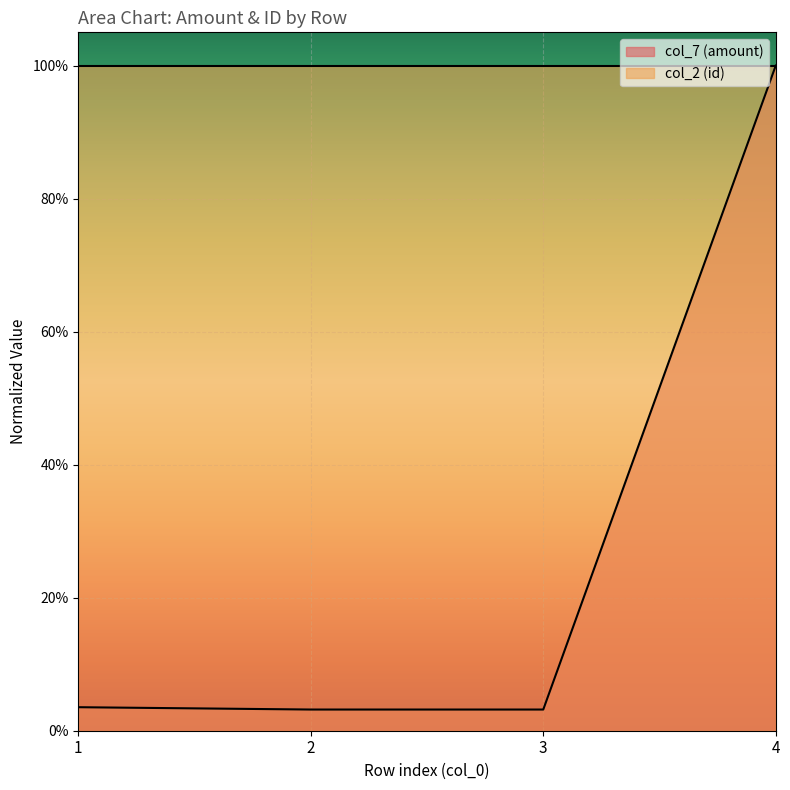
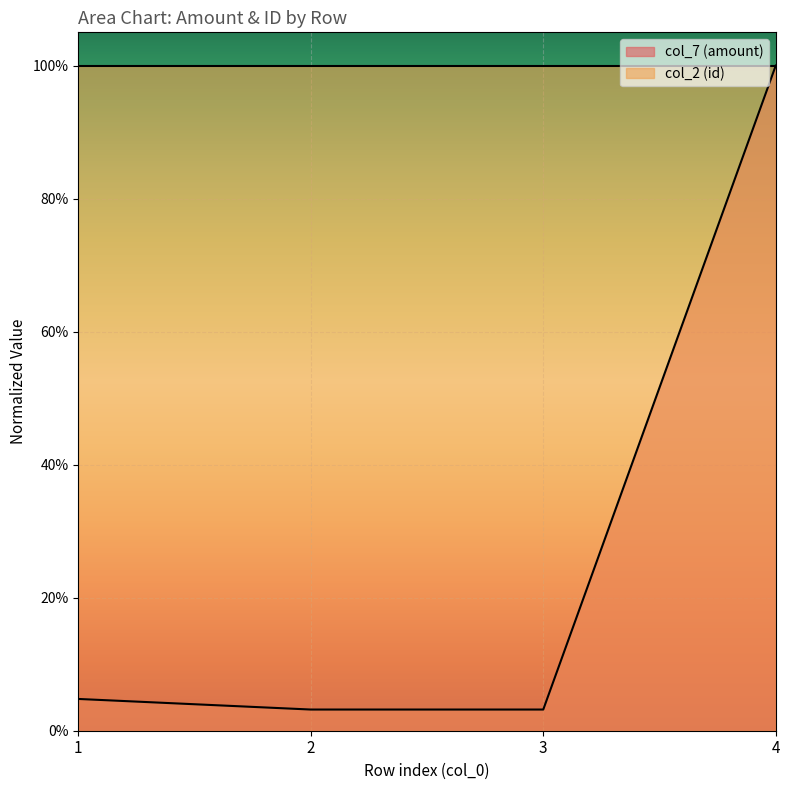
  {
    "col_7 (amount)": {
-     "1": "4%",
+     "1": "5%",
      "2": "3%",
      "3": "3%"
    },
    "col_2 (id)": {
      "1": "100%",
      "2": "100%",
      "3": "100%"
    }
  }
